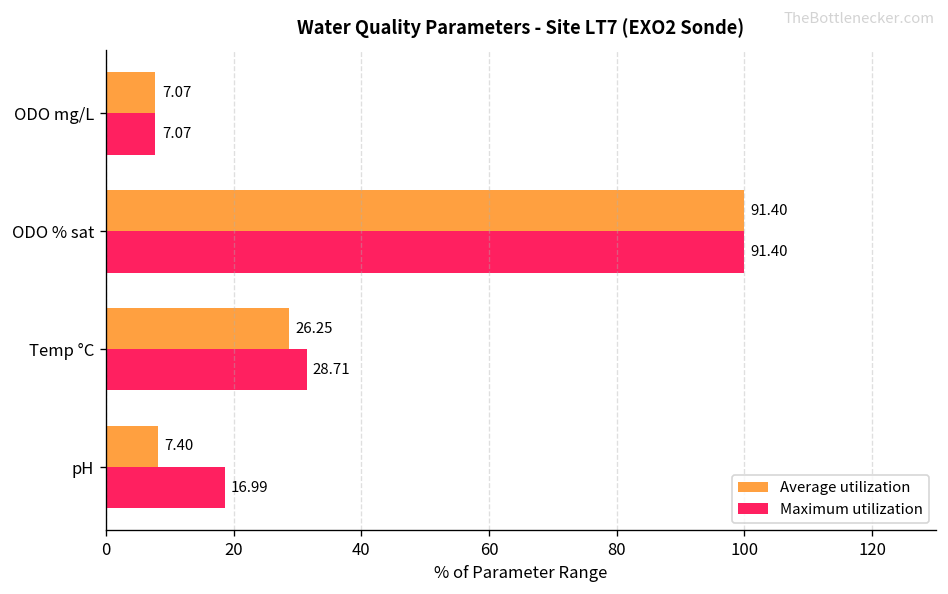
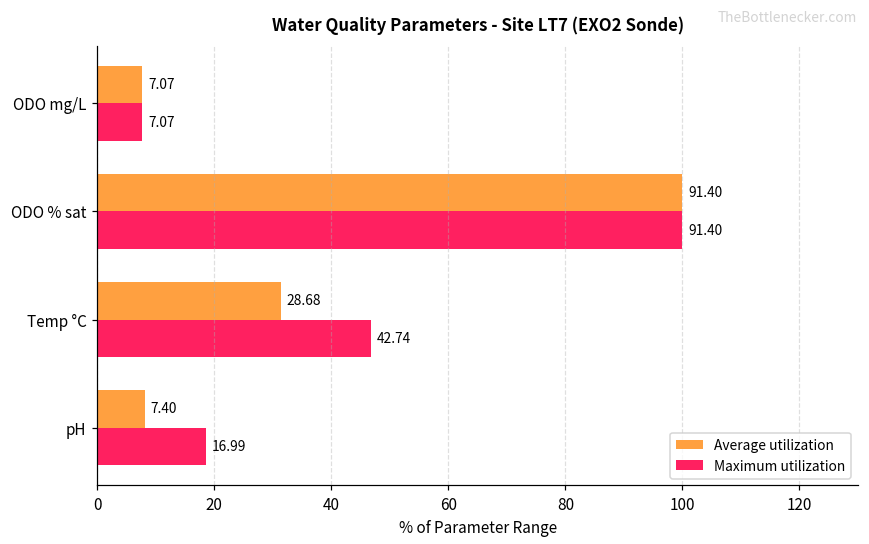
  {
    "Average utilization": {
-     "Temp °C": 26.25
+     "Temp °C": 28.68
    },
    "Maximum utilization": {
-     "Temp °C": 28.71
+     "Temp °C": 42.74
    }
  }
